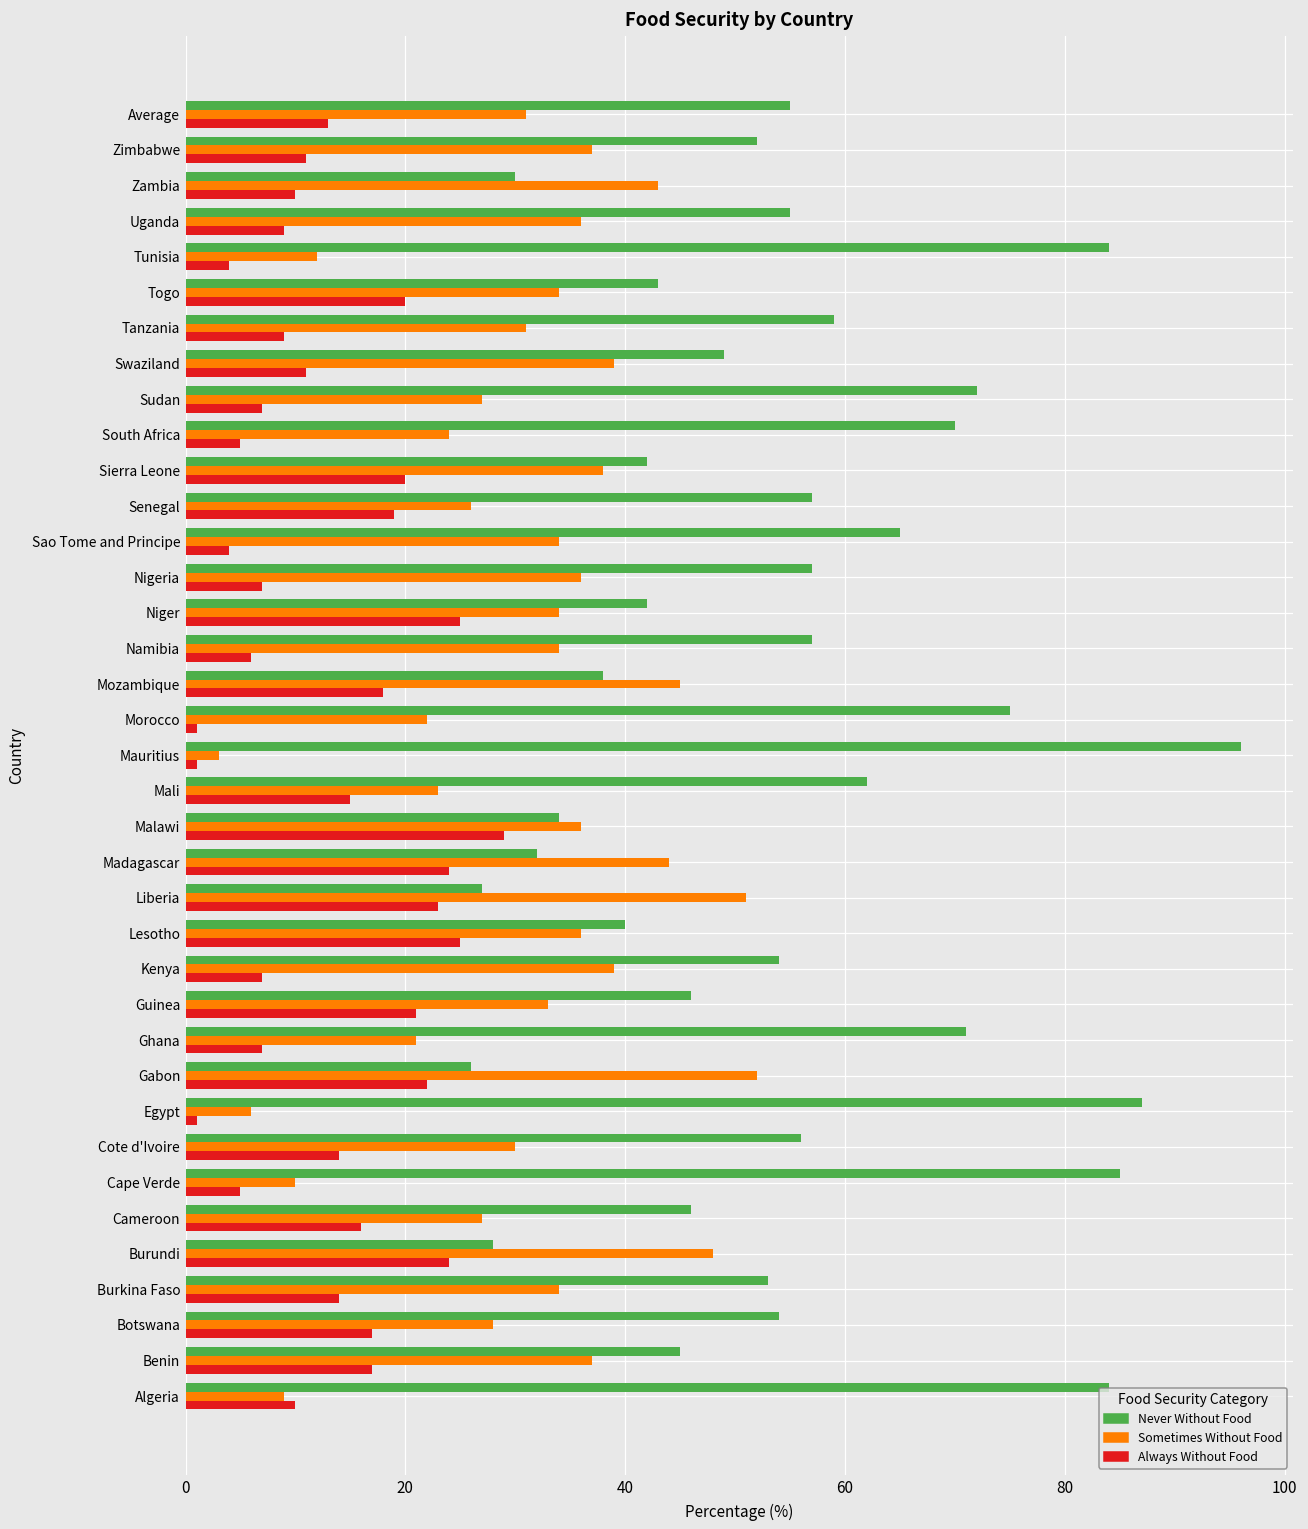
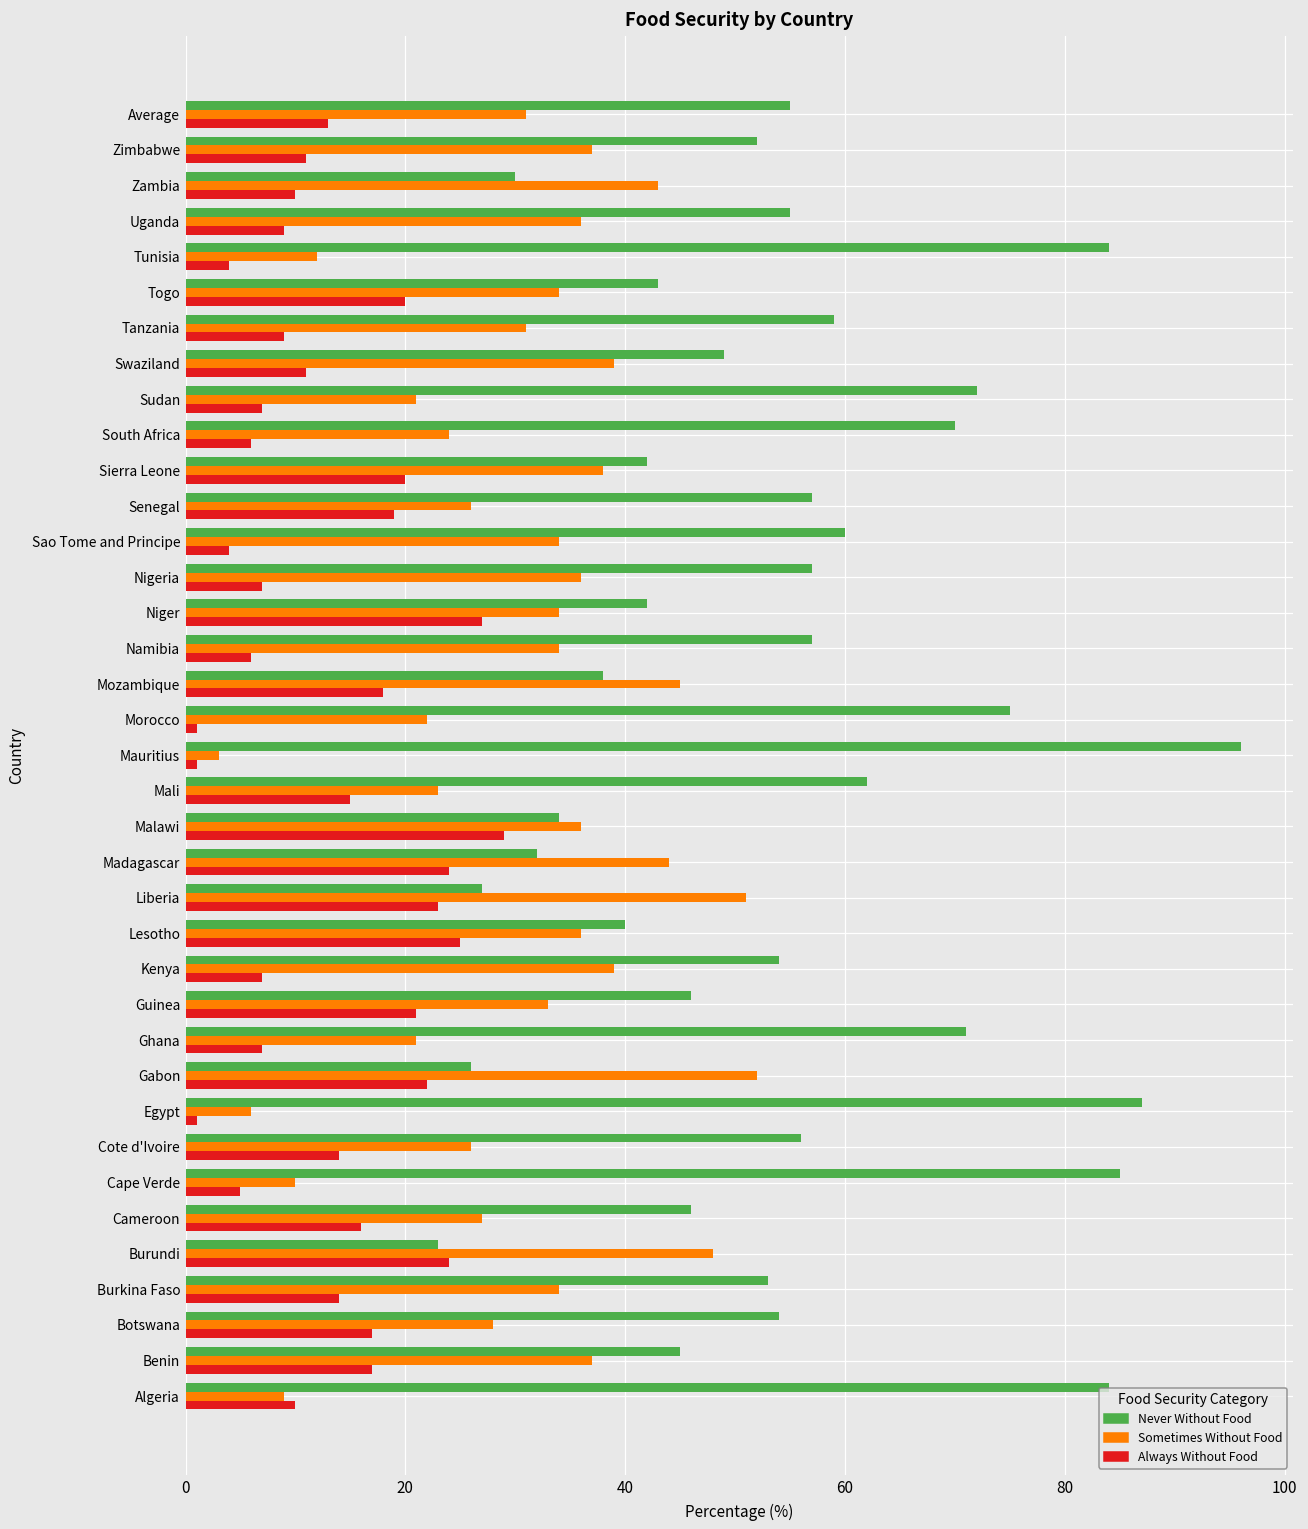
  {
    "Never Without Food": {
      "Average": 55,
      "Zimbabwe": 52,
      "Zambia": 30,
      "Uganda": 55,
      "Tunisia": 84,
      "Togo": 43,
      "Tanzania": 59,
      "Swaziland": 49,
      "Sudan": 72,
      "South Africa": 70,
      "Sierra Leone": 42,
      "Senegal": 57,
-     "Sao Tome and Principe": 65,
+     "Sao Tome and Principe": 60,
      "Nigeria": 57,
      "Niger": 42,
      "Namibia": 57,
      "Mozambique": 38,
      "Morocco": 75,
      "Mauritius": 96,
      "Mali": 62,
      "Malawi": 34,
      "Madagascar": 32,
      "Liberia": 27,
      "Lesotho": 40,
      "Kenya": 54,
      "Guinea": 46,
      "Ghana": 71,
      "Gabon": 26,
      "Egypt": 87,
      "Cote d'Ivoire": 56,
      "Cape Verde": 85,
      "Cameroon": 46,
-     "Burundi": 28,
+     "Burundi": 23,
      "Burkina Faso": 53,
      "Botswana": 54,
      "Benin": 45,
      "Algeria": 84
    },
    "Sometimes Without Food": {
      "Average": 31,
      "Zimbabwe": 37,
      "Zambia": 43,
      "Uganda": 36,
      "Tunisia": 12,
      "Togo": 34,
      "Tanzania": 31,
      "Swaziland": 39,
-     "Sudan": 27,
+     "Sudan": 21,
      "South Africa": 24,
      "Sierra Leone": 38,
      "Senegal": 26,
      "Sao Tome and Principe": 34,
      "Nigeria": 36,
      "Niger": 34,
      "Namibia": 34,
      "Mozambique": 45,
      "Morocco": 22,
      "Mauritius": 3,
      "Mali": 23,
      "Malawi": 36,
      "Madagascar": 44,
      "Liberia": 51,
      "Lesotho": 36,
      "Kenya": 39,
      "Guinea": 33,
      "Ghana": 21,
      "Gabon": 52,
      "Egypt": 6,
-     "Cote d'Ivoire": 30,
+     "Cote d'Ivoire": 26,
      "Cape Verde": 10,
      "Cameroon": 27,
      "Burundi": 48,
      "Burkina Faso": 34,
      "Botswana": 28,
      "Benin": 37,
      "Algeria": 9
    },
    "Always Without Food": {
      "Average": 13,
      "Zimbabwe": 11,
      "Zambia": 10,
      "Uganda": 9,
      "Tunisia": 4,
      "Togo": 20,
      "Tanzania": 9,
      "Swaziland": 11,
      "Sudan": 7,
-     "South Africa": 5,
+     "South Africa": 6,
      "Sierra Leone": 20,
      "Senegal": 19,
      "Sao Tome and Principe": 4,
      "Nigeria": 7,
-     "Niger": 25,
+     "Niger": 27,
      "Namibia": 6,
      "Mozambique": 18,
      "Morocco": 1,
      "Mauritius": 1,
      "Mali": 15,
      "Malawi": 29,
      "Madagascar": 24,
      "Liberia": 23,
      "Lesotho": 25,
      "Kenya": 7,
      "Guinea": 21,
      "Ghana": 7,
      "Gabon": 22,
      "Egypt": 1,
      "Cote d'Ivoire": 14,
      "Cape Verde": 5,
      "Cameroon": 16,
      "Burundi": 24,
      "Burkina Faso": 14,
      "Botswana": 17,
      "Benin": 17,
      "Algeria": 10
    }
  }
